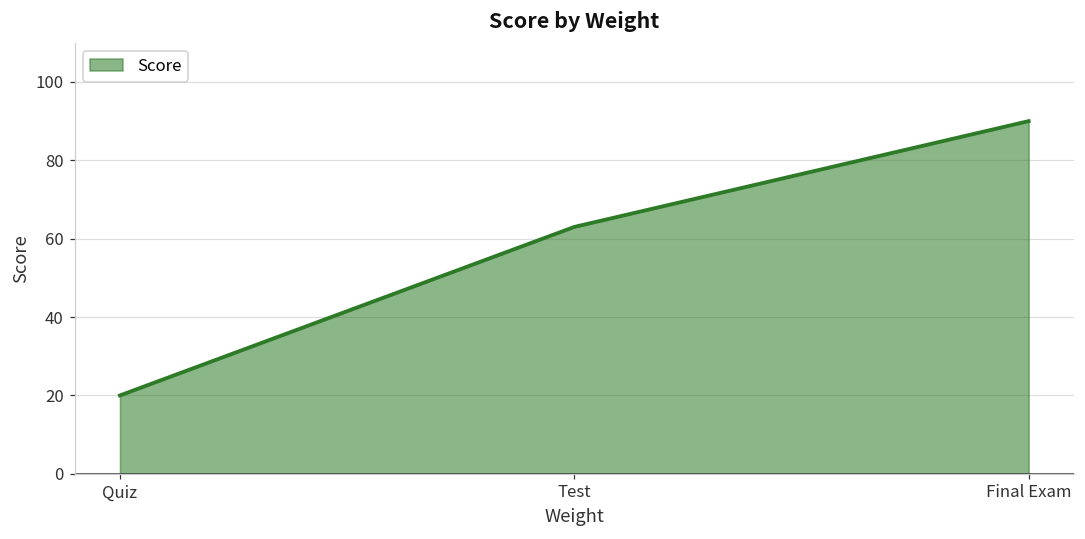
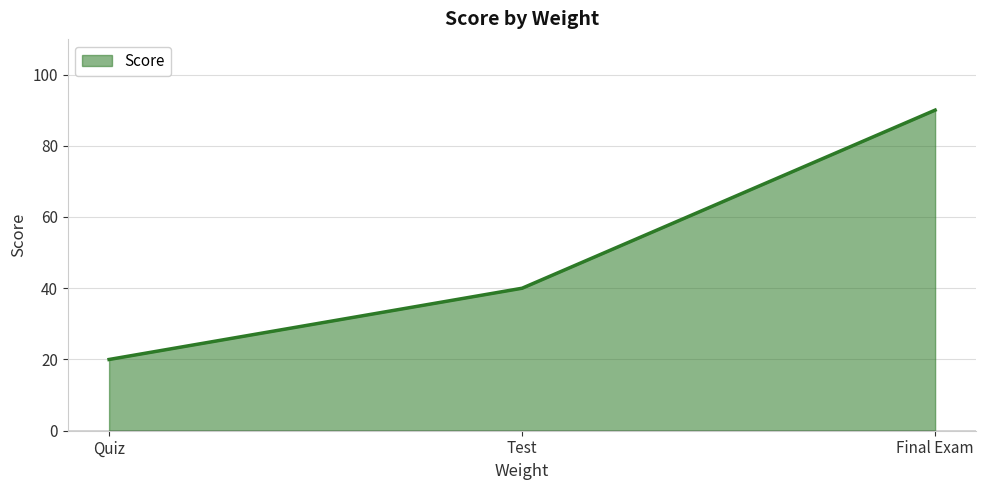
  {
    "Quiz": 20,
-   "Test": 63,
+   "Test": 40,
    "Final Exam": 90
  }
